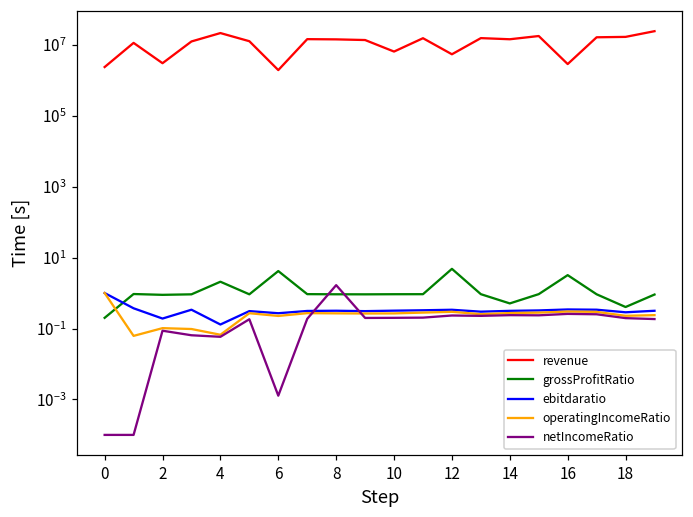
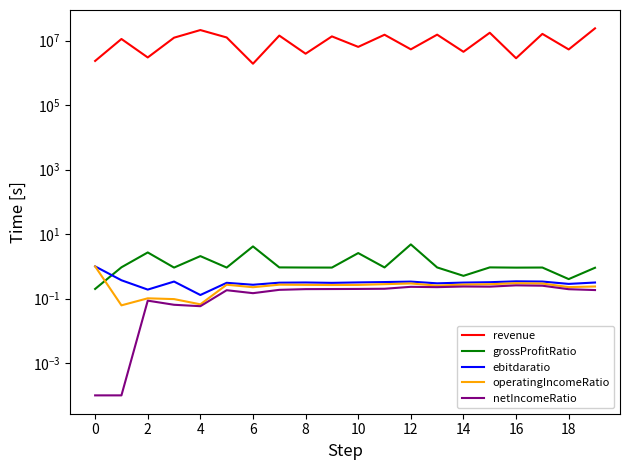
  {
    "revenue": {
      "0": 2000000,
      "2": 3000000,
      "4": 20000000,
      "6": 2000000,
-     "8": 10000000,
+     "8": 4000000,
      "10": 6000000,
      "12": 5000000,
-     "14": 10000000,
+     "14": 5000000,
      "16": 3000000,
-     "18": 20000000
+     "18": 5000000
    },
    "grossProfitRatio": {
      "0": 0.2,
-     "2": 0.9,
+     "2": 3,
      "4": 2,
      "6": 4,
      "8": 0.9,
-     "10": 0.9,
+     "10": 3,
      "12": 5,
      "14": 0.5,
-     "16": 3,
+     "16": 0.9,
      "18": 0.4
    },
    "ebitdaratio": {
      "2": 0.2,
      "4": 0.13,
      "18": 0.3
    },
    "netIncomeRatio": {
      "0": 0.0001,
-     "6": 0.0013,
-     "8": 2,
+     "6": 0.1,
+     "8": 0.2,
      "10": 0.2,
      "12": 0.2
    }
  }
